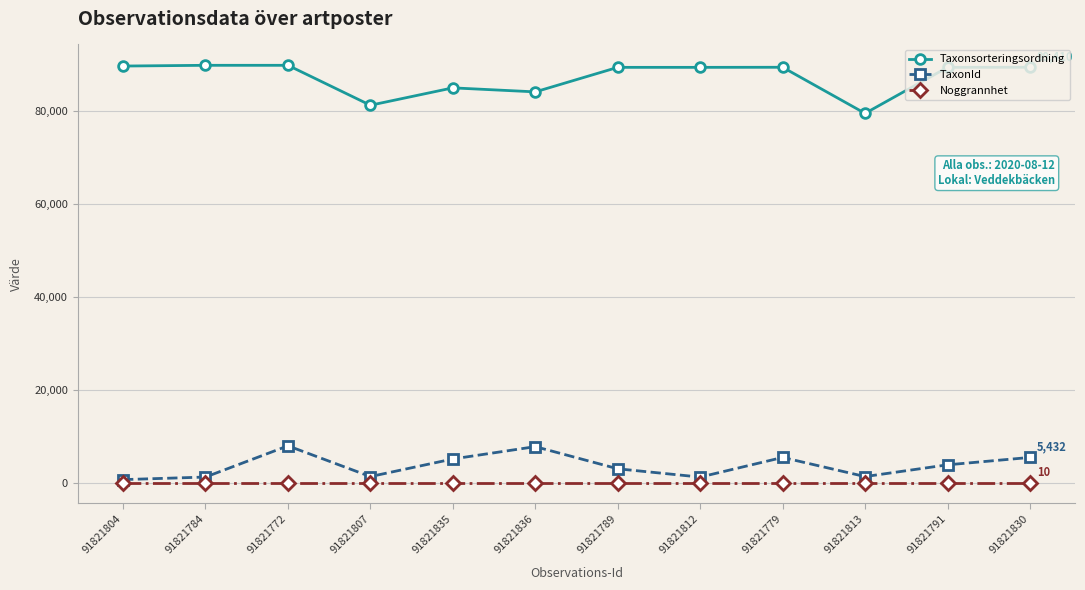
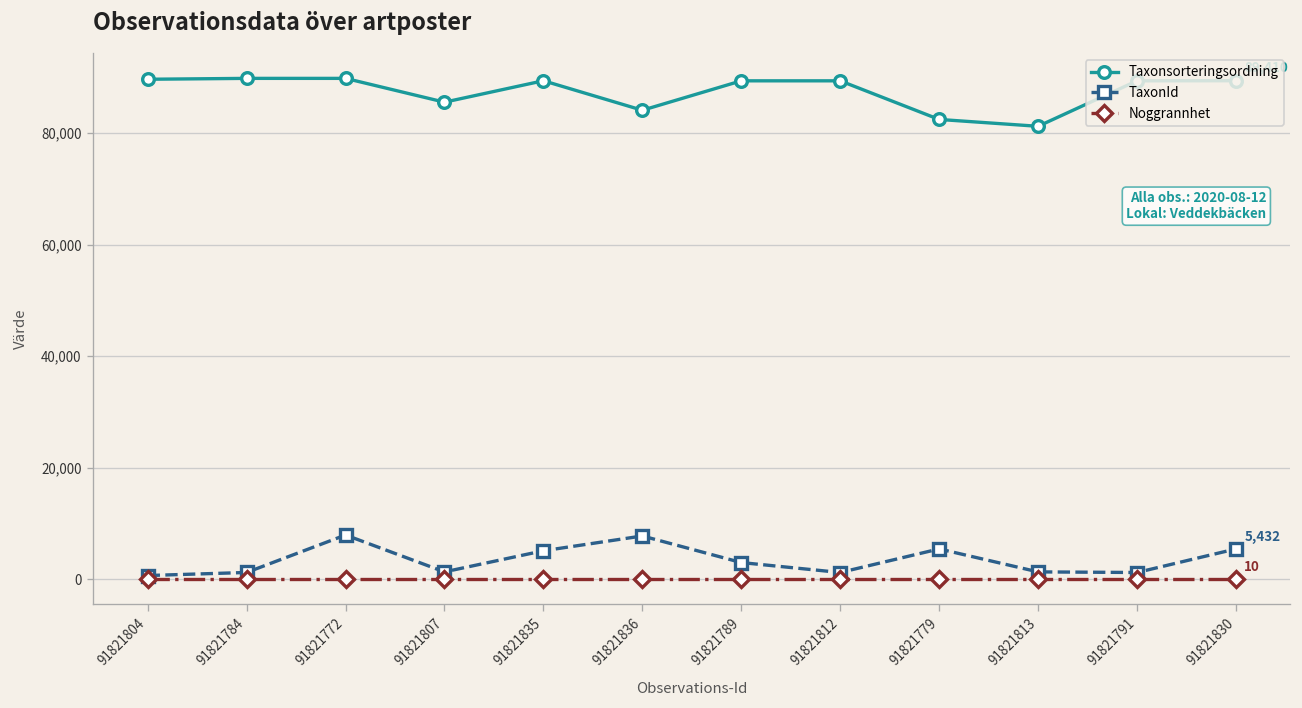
  {
    "Taxonsorteringsordning": {
      "91821804": "90,000",
      "91821784": "90,000",
      "91821772": "90,000",
-     "91821807": "81,000",
-     "91821835": "85,000",
+     "91821807": "86,000",
+     "91821835": "89,000",
      "91821836": "84,000",
      "91821789": "89,000",
      "91821812": "89,000",
-     "91821779": "89,000",
-     "91821813": "79,000"
+     "91821779": "82,000",
+     "91821813": "81,000"
    },
    "TaxonId": {
      "91821804": "1,000",
      "91821784": "1,000",
      "91821772": "8,000",
      "91821807": "1,000",
      "91821835": "5,000",
      "91821836": "8,000",
      "91821789": "3,000",
      "91821812": "1,000",
      "91821779": "5,000",
      "91821813": "1,000",
-     "91821791": "4,000"
+     "91821791": "1,000"
    },
    "Noggrannhet": {
      "91821830": "10"
    }
  }
